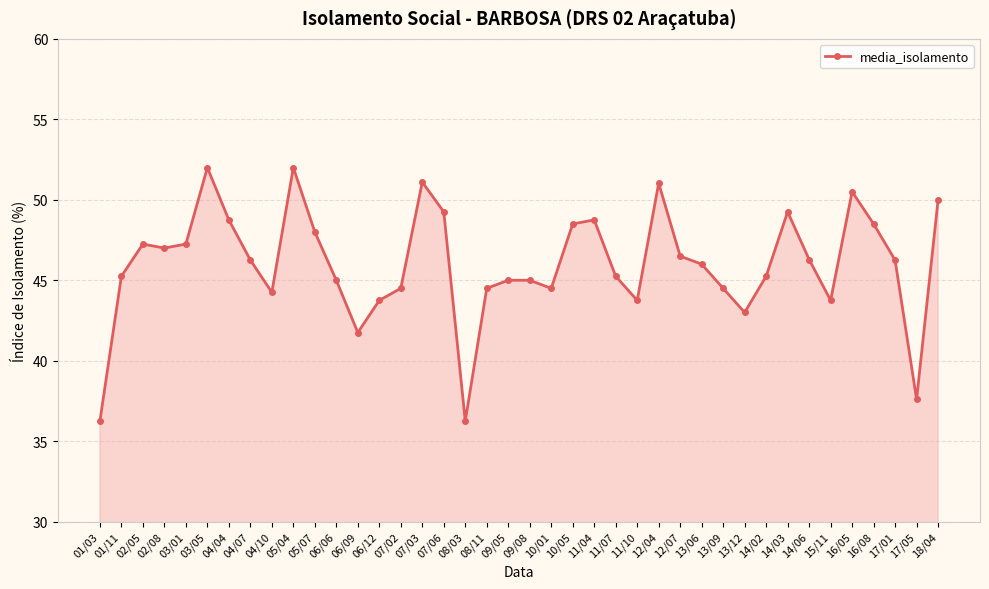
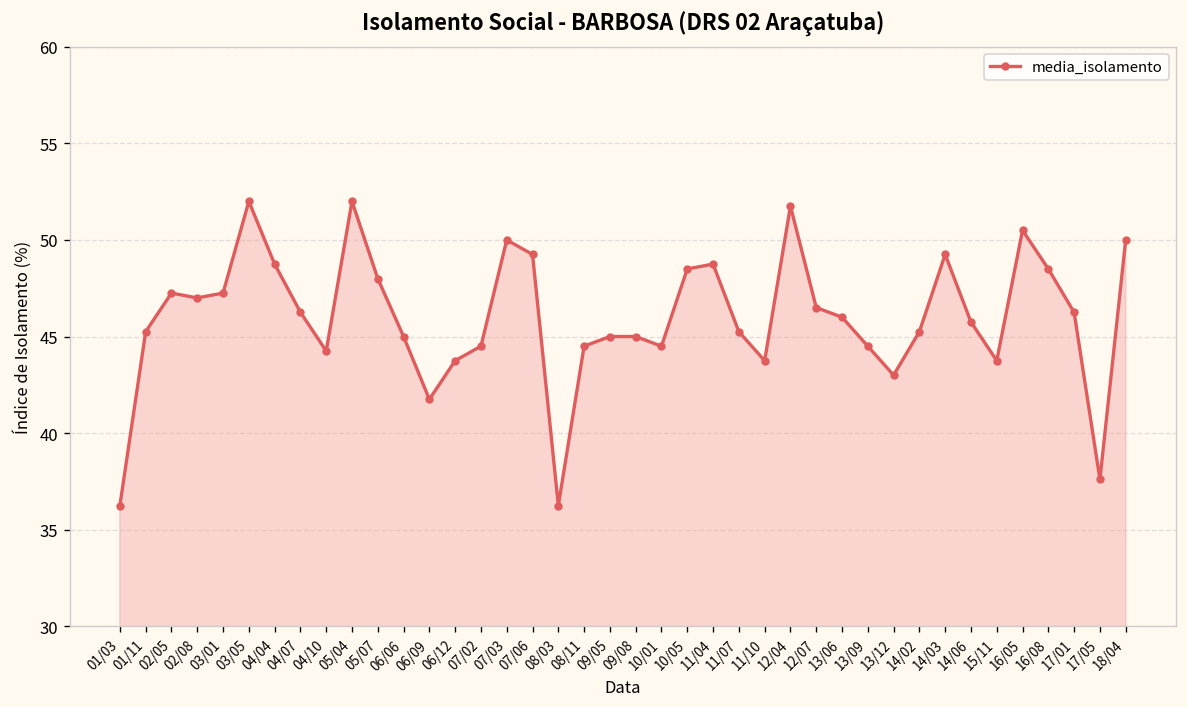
  {
    "01/03": 36.3,
    "01/11": 45.3,
    "02/05": 47.3,
    "02/08": 47.0,
    "03/01": 47.3,
    "03/05": 52.0,
    "04/04": 48.8,
    "04/07": 46.3,
    "04/10": 44.3,
    "05/04": 52.0,
    "05/07": 48.0,
    "06/06": 45.0,
    "06/09": 41.8,
    "06/12": 43.8,
    "07/02": 44.5,
-   "07/03": 51.1,
+   "07/03": 50.0,
    "07/06": 49.3,
    "08/03": 36.3,
    "08/11": 44.5,
    "09/05": 45.0,
    "09/08": 45.0,
    "10/01": 44.5,
    "10/05": 48.5,
    "11/04": 48.8,
    "11/07": 45.3,
    "11/10": 43.8,
-   "12/04": 51.0,
+   "12/04": 51.8,
    "12/07": 46.5,
    "13/06": 46.0,
    "13/09": 44.5,
    "13/12": 43.0,
    "14/02": 45.3,
    "14/03": 49.3,
-   "14/06": 46.3,
+   "14/06": 45.8,
    "15/11": 43.8,
    "16/05": 50.5,
    "16/08": 48.5,
    "17/01": 46.3,
    "17/05": 37.6,
    "18/04": 50.0
  }
